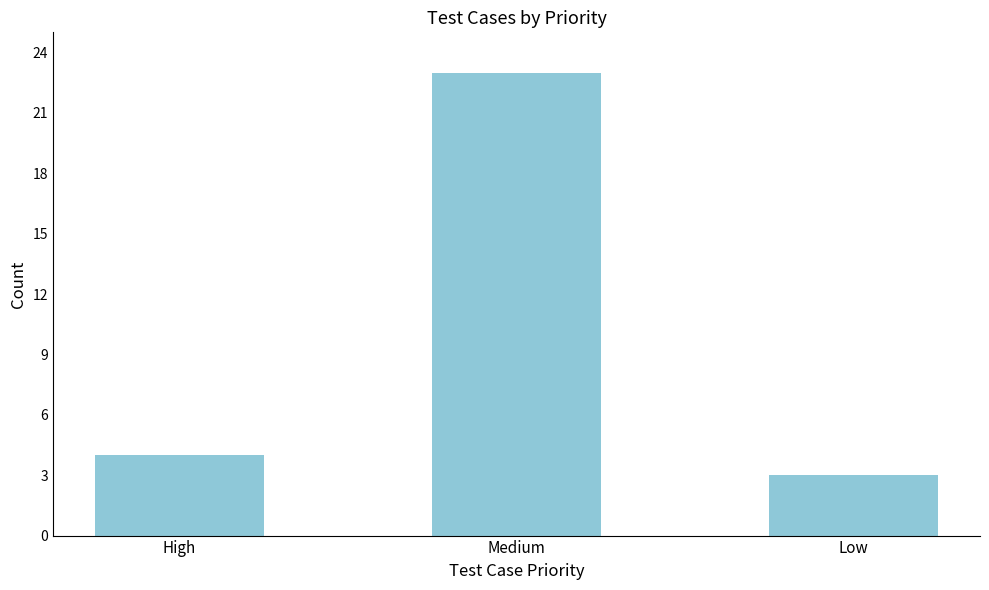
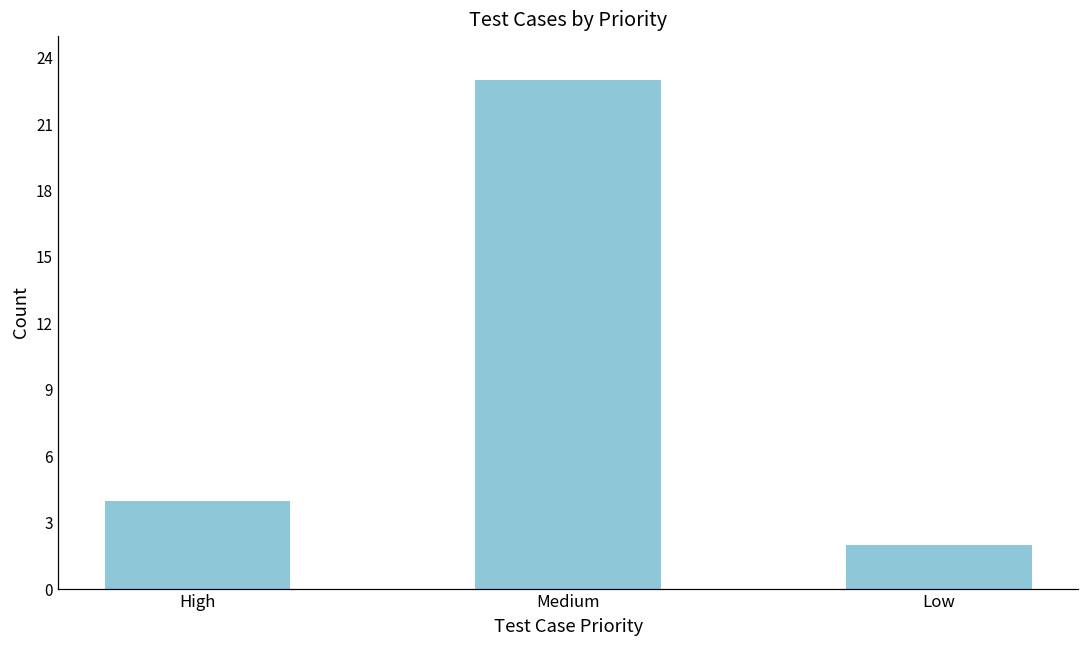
  {
    "High": 4,
    "Medium": 23,
-   "Low": 3
+   "Low": 2
  }
